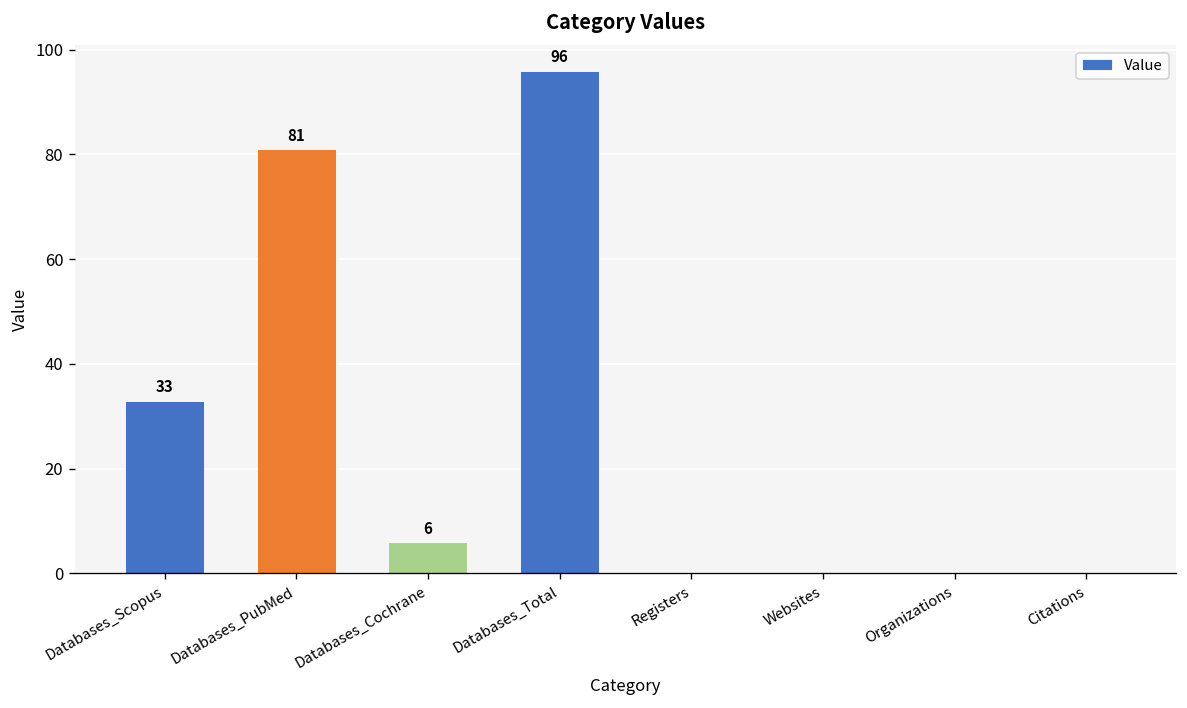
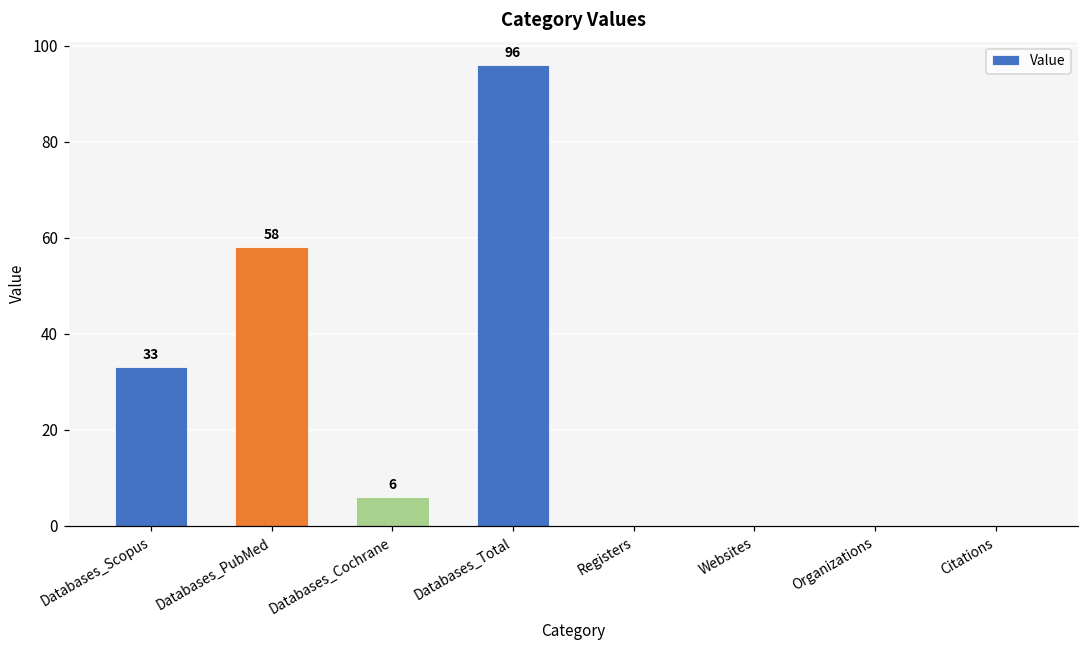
  {
    "Databases_Scopus": 33,
-   "Databases_PubMed": 81,
+   "Databases_PubMed": 58,
    "Databases_Cochrane": 6,
    "Databases_Total": 96
  }
